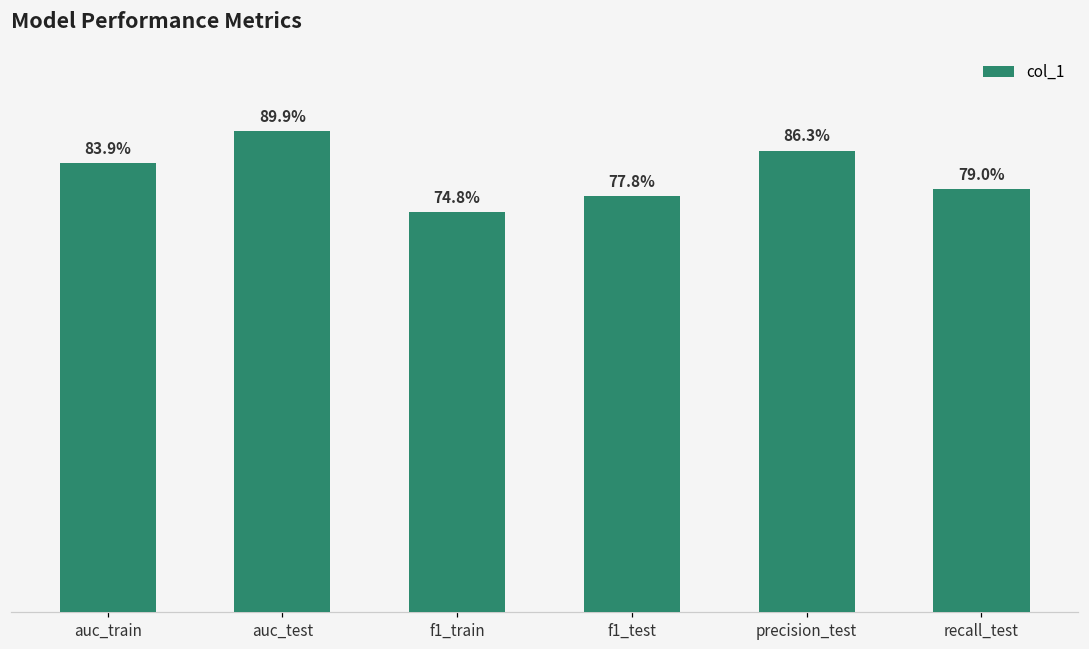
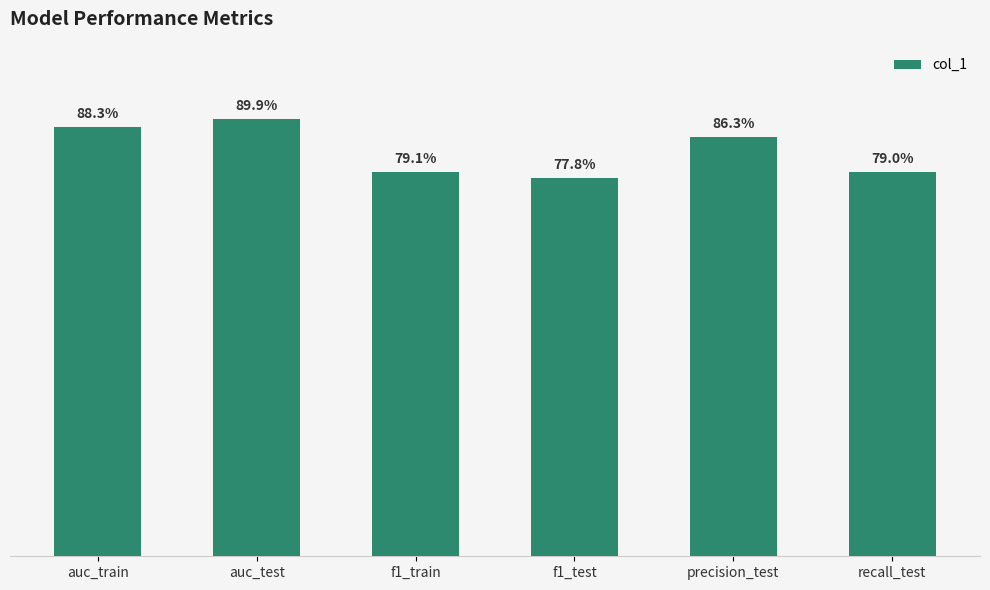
  {
-   "auc_train": "83.9%",
+   "auc_train": "88.3%",
    "auc_test": "89.9%",
-   "f1_train": "74.8%",
+   "f1_train": "79.1%",
    "f1_test": "77.8%",
    "precision_test": "86.3%",
    "recall_test": "79.0%"
  }
